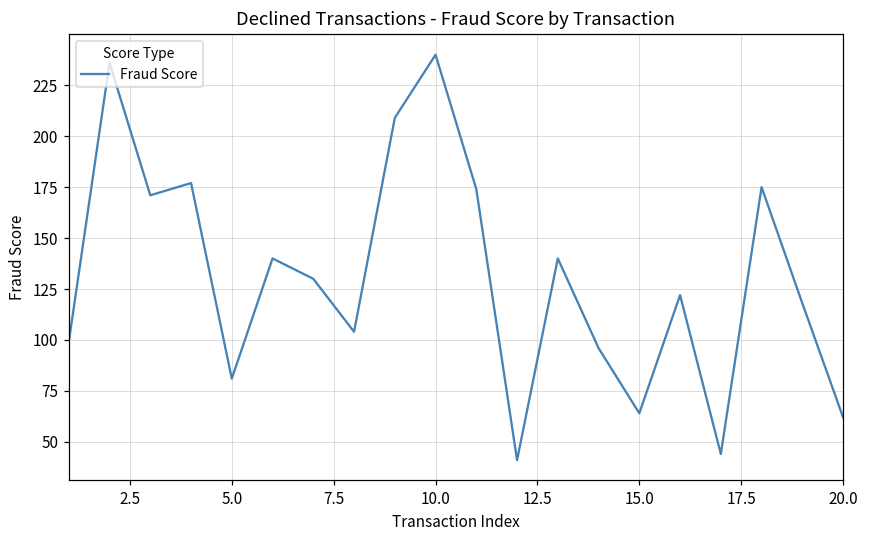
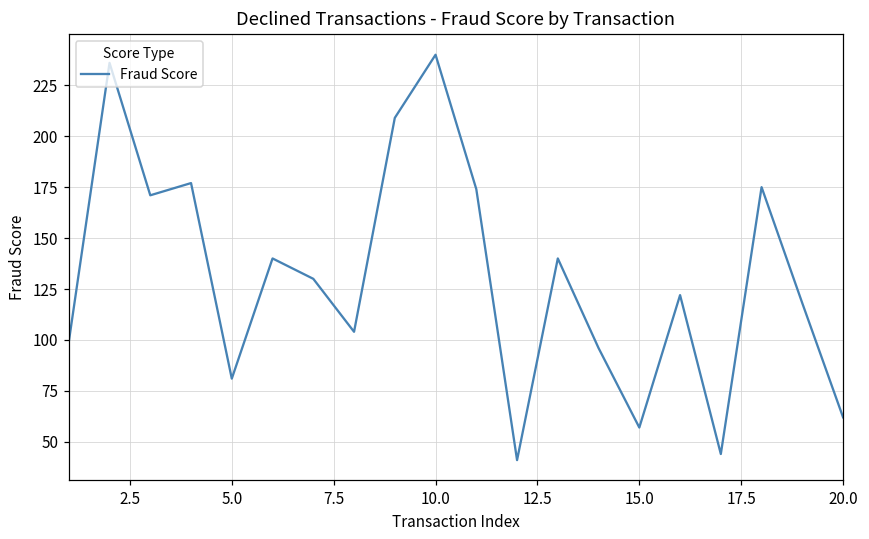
  {
    "5.0": 81,
    "10.0": 240,
-   "15.0": 64,
+   "15.0": 57,
    "20.0": 62
  }
